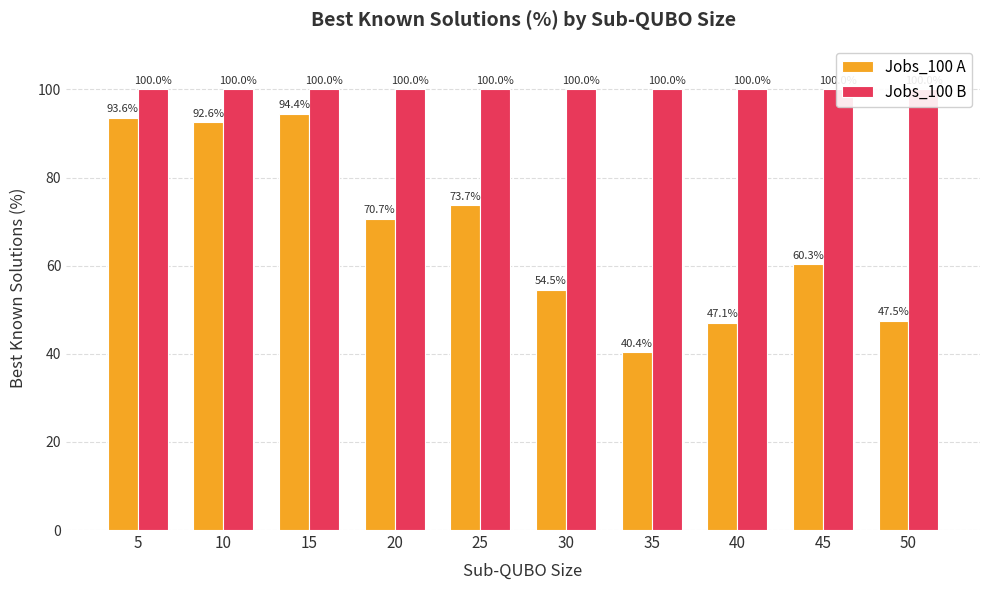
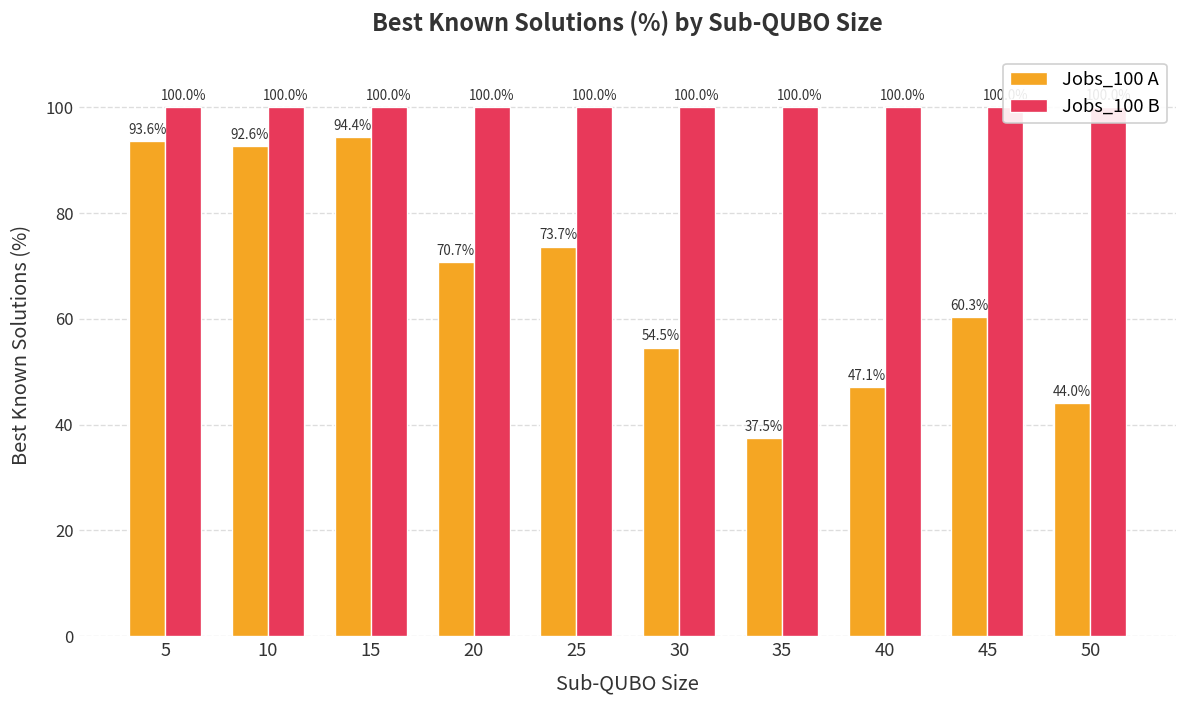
  {
    "Jobs_100 A": {
      "5": "93.6%",
      "10": "92.6%",
      "15": "94.4%",
      "20": "70.7%",
      "25": "73.7%",
      "30": "54.5%",
-     "35": "40.4%",
+     "35": "37.5%",
      "40": "47.1%",
      "45": "60.3%",
-     "50": "47.5%"
+     "50": "44.0%"
    },
    "Jobs_100 B": {
      "5": "100.0%",
      "10": "100.0%",
      "15": "100.0%",
      "20": "100.0%",
      "25": "100.0%",
      "30": "100.0%",
      "35": "100.0%",
      "40": "100.0%"
    }
  }
